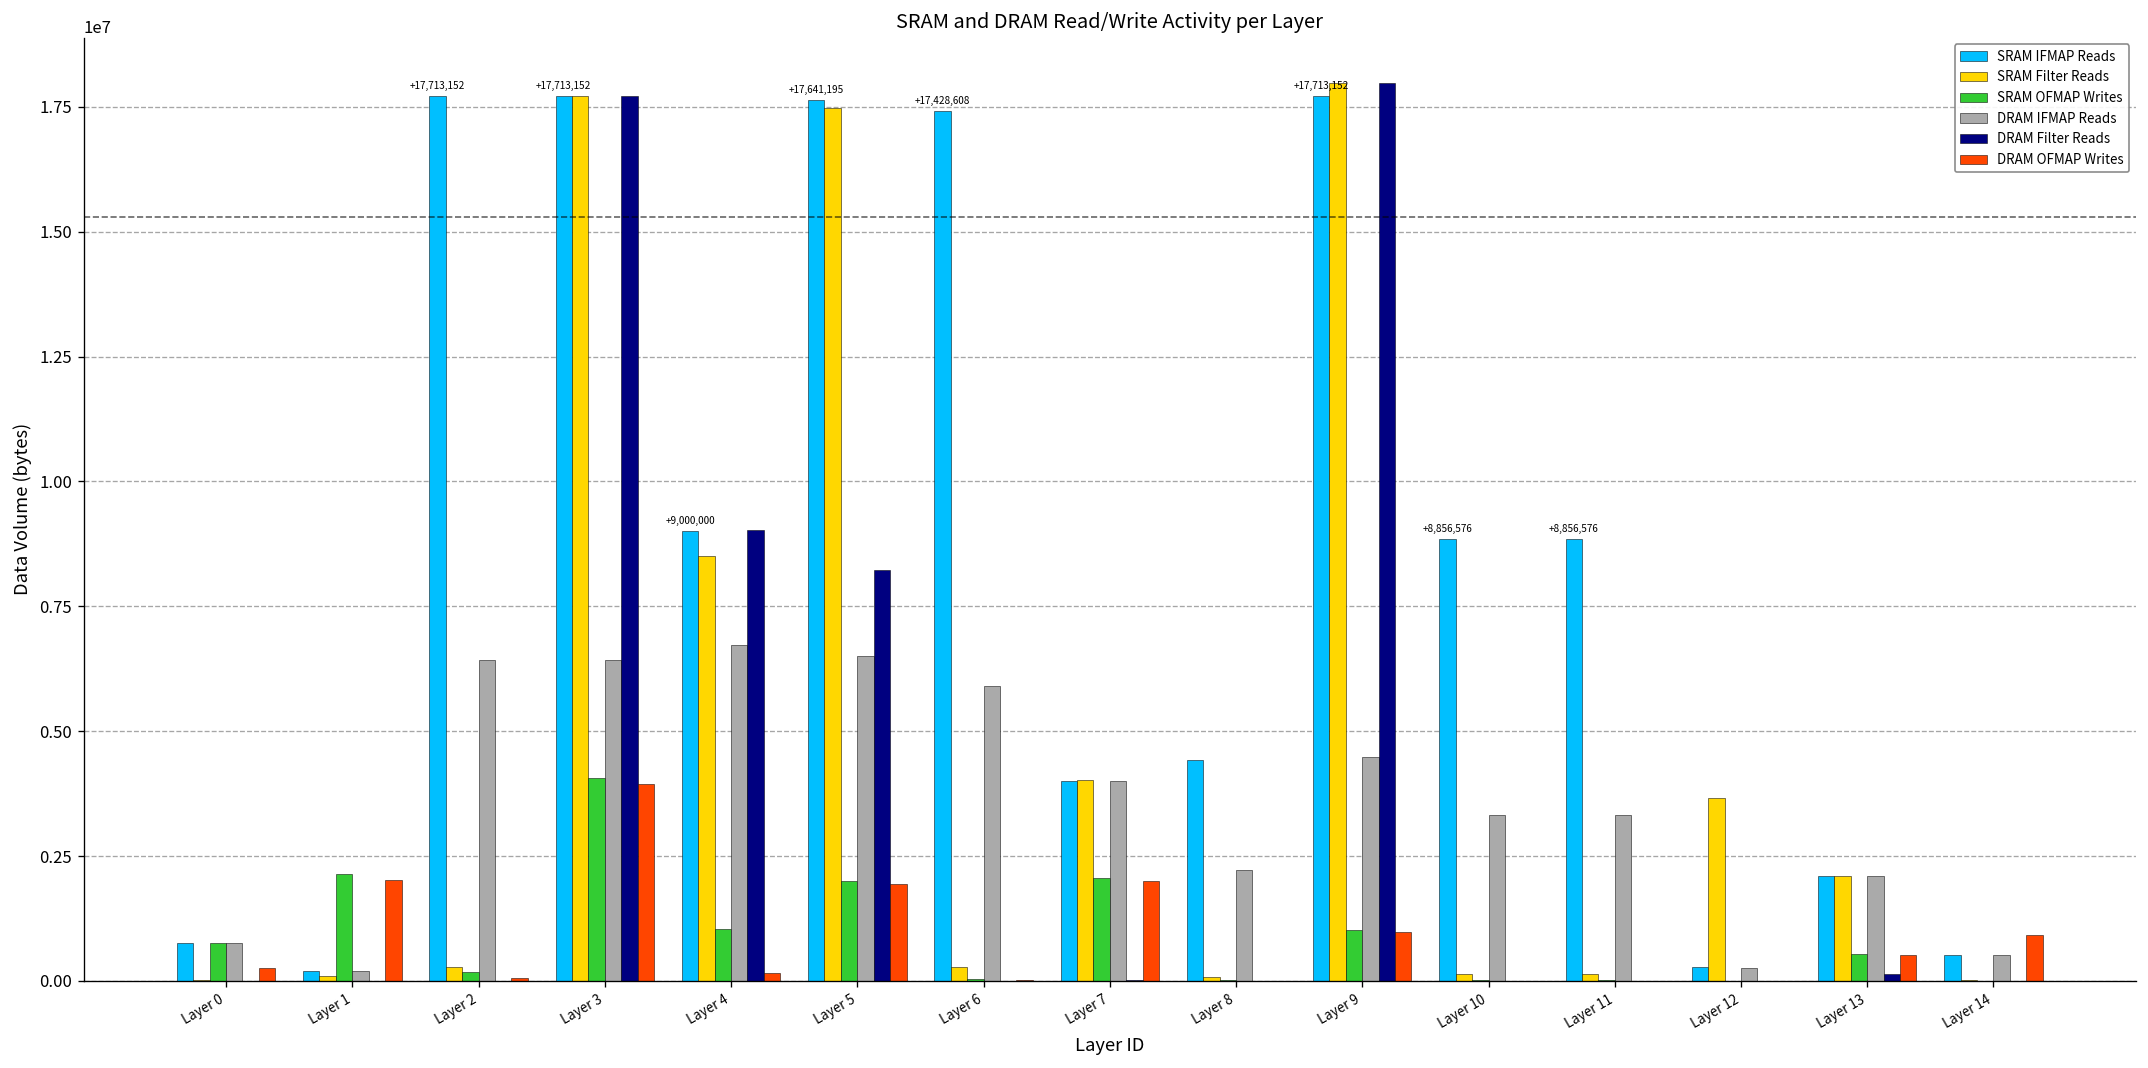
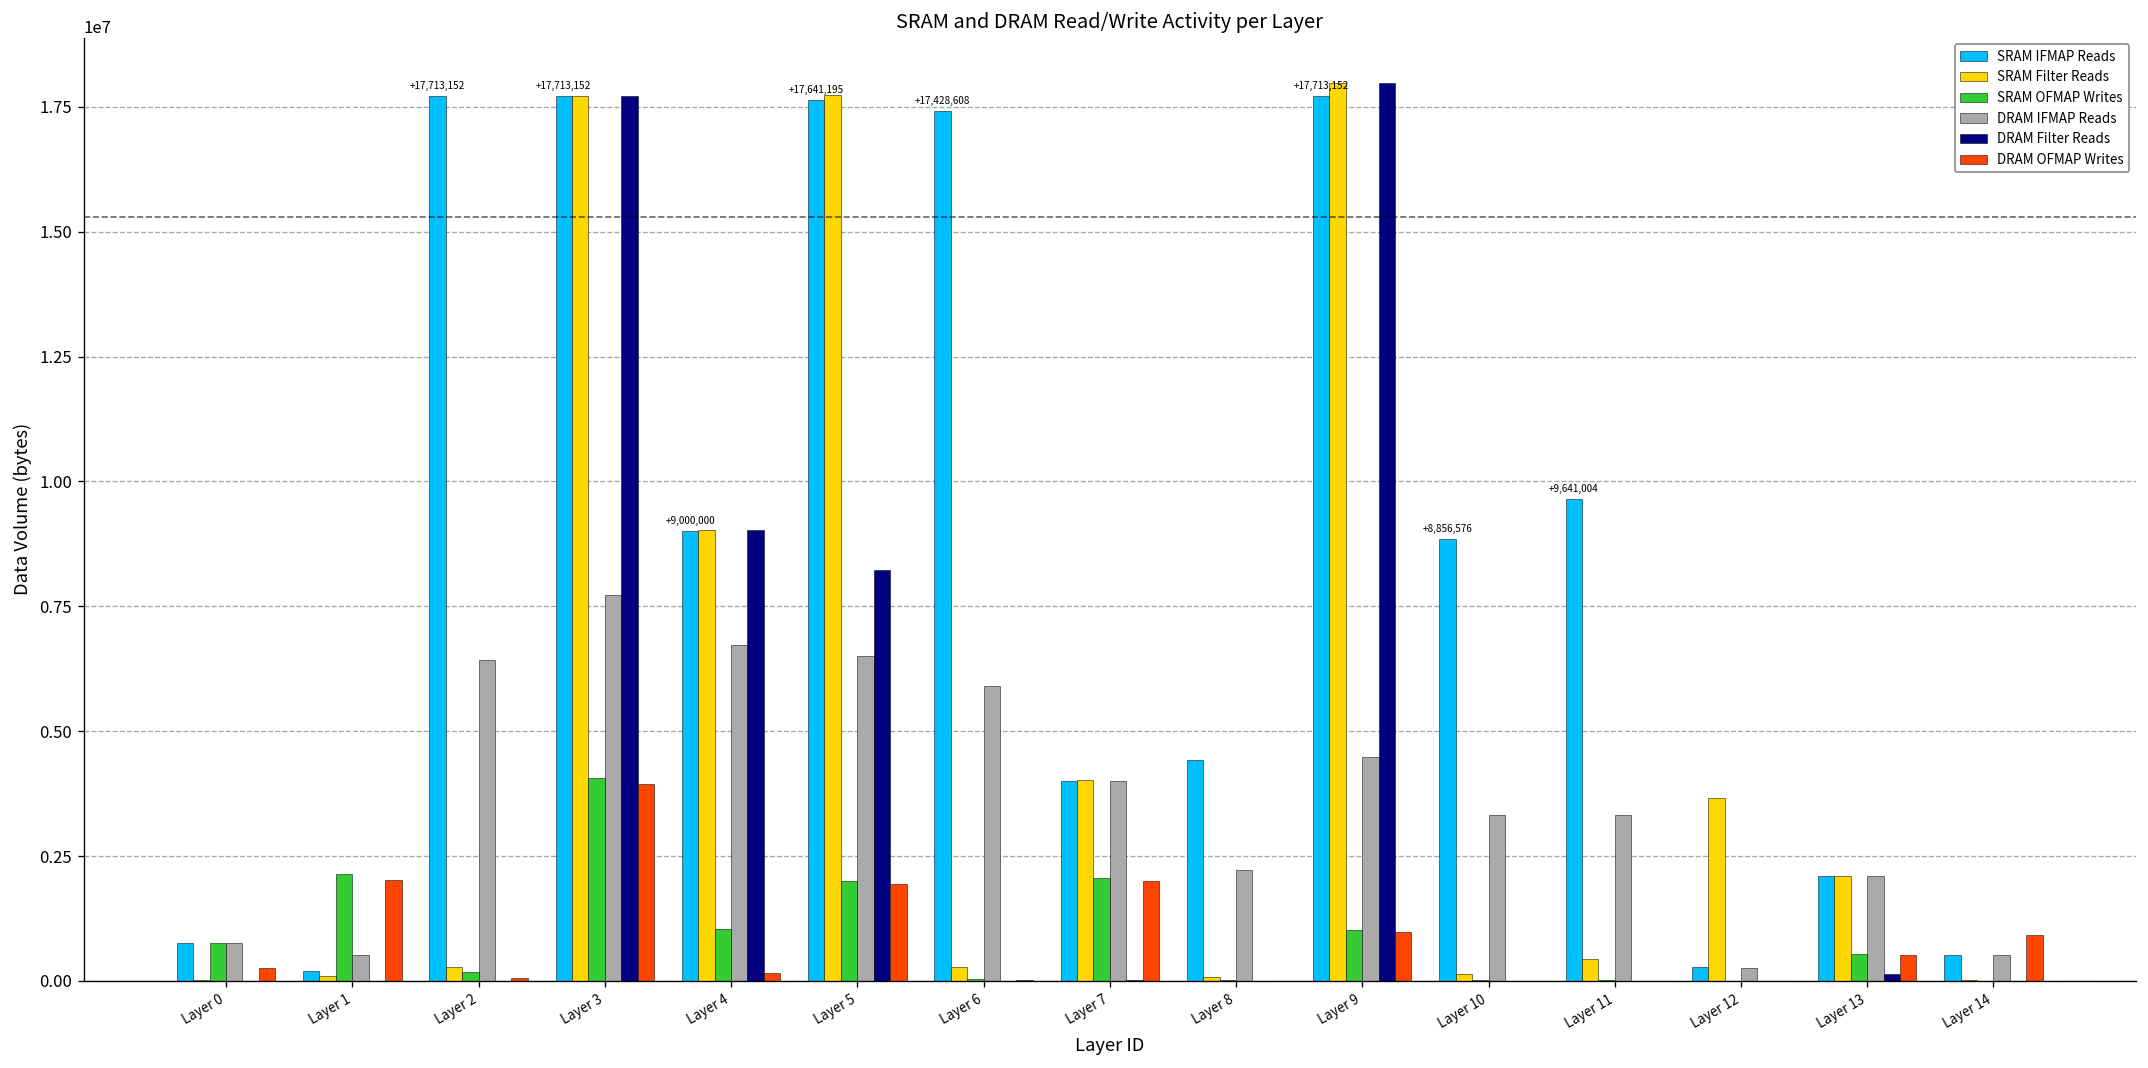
  {
    "SRAM IFMAP Reads": {
      "Layer 2": "+17,713,152",
      "Layer 3": "+17,713,152",
      "Layer 4": "+9,000,000",
      "Layer 5": "+17,641,195",
      "Layer 6": "+17,428,608",
      "Layer 9": "+17,713,152",
      "Layer 10": "+8,856,576",
-     "Layer 11": "+8,856,576"
+     "Layer 11": "+9,641,004"
    },
    "SRAM Filter Reads": {
      "Layer 1": "100000",
      "Layer 2": "300000",
-     "Layer 4": "8500000",
-     "Layer 5": "17500000",
+     "Layer 4": "9000000",
+     "Layer 5": "17700000",
      "Layer 6": "300000",
      "Layer 7": "4000000",
      "Layer 8": "100000",
      "Layer 10": "100000",
-     "Layer 11": "100000",
+     "Layer 11": "400000",
      "Layer 12": "3700000",
      "Layer 13": "2100000"
    },
    "SRAM OFMAP Writes": {
      "Layer 0": "800000",
      "Layer 1": "2100000",
      "Layer 2": "200000",
      "Layer 3": "4100000",
      "Layer 4": "1000000",
      "Layer 5": "2000000",
      "Layer 7": "2100000",
      "Layer 9": "1000000",
      "Layer 13": "500000"
    },
    "DRAM IFMAP Reads": {
      "Layer 0": "800000",
-     "Layer 1": "200000",
+     "Layer 1": "500000",
      "Layer 2": "6400000",
-     "Layer 3": "6400000",
+     "Layer 3": "7700000",
      "Layer 4": "6700000",
      "Layer 5": "6500000",
      "Layer 6": "5900000",
      "Layer 7": "4000000",
      "Layer 8": "2200000",
      "Layer 9": "4500000",
      "Layer 10": "3300000",
      "Layer 11": "3300000",
      "Layer 12": "300000",
      "Layer 13": "2100000",
      "Layer 14": "500000"
    },
    "DRAM Filter Reads": {
      "Layer 3": "17700000",
      "Layer 4": "9000000",
      "Layer 5": "8200000",
      "Layer 9": "18000000",
      "Layer 13": "100000"
    },
    "DRAM OFMAP Writes": {
      "Layer 0": "300000",
      "Layer 1": "2000000",
      "Layer 2": "100000",
      "Layer 3": "3900000",
      "Layer 4": "200000",
      "Layer 5": "1900000",
      "Layer 7": "2000000",
      "Layer 9": "1000000",
      "Layer 13": "500000",
      "Layer 14": "900000"
    }
  }
